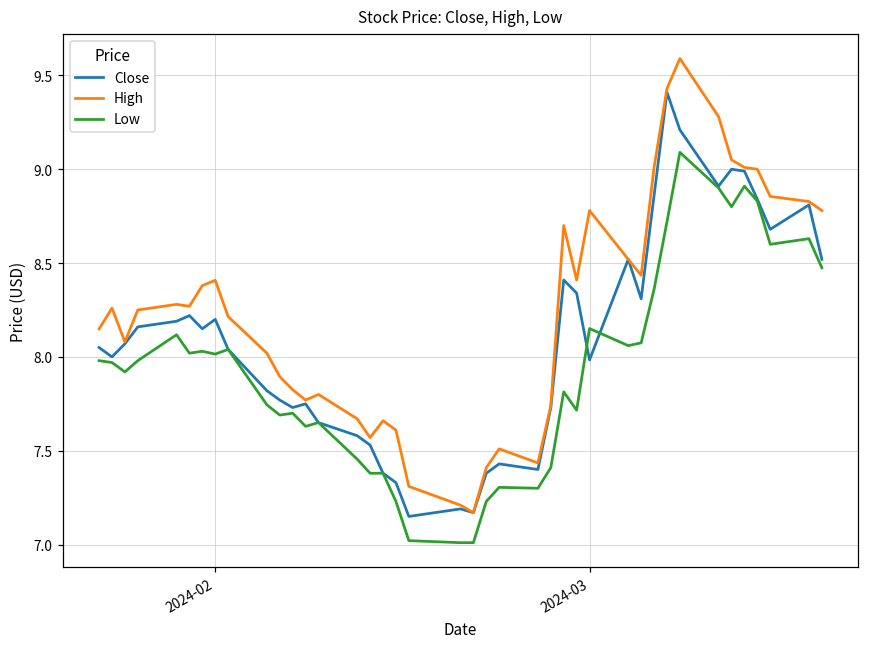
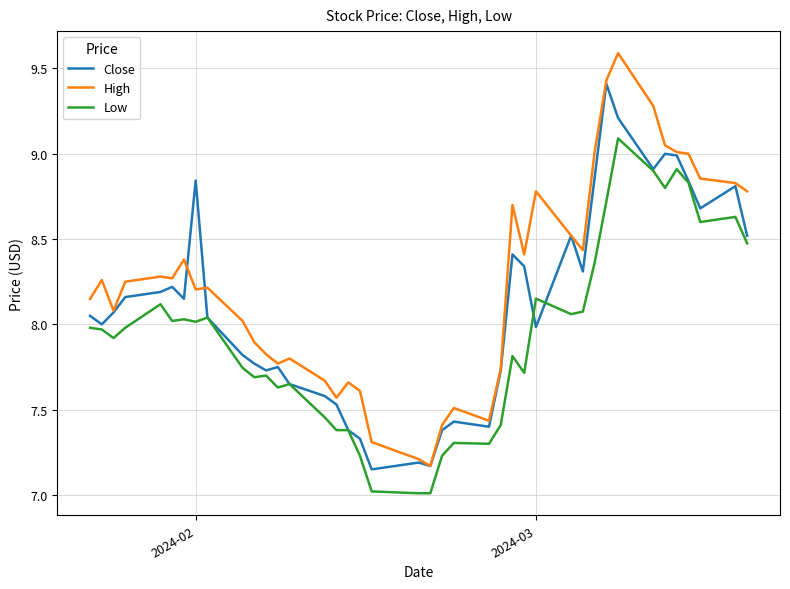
  {
    "Close": {
-     "2024-02": 8.20,
+     "2024-02": 8.84,
      "2024-03": 7.98
    },
    "High": {
-     "2024-02": 8.41,
+     "2024-02": 8.20,
      "2024-03": 8.78
    },
    "Low": {
      "2024-02": 8.02,
      "2024-03": 8.15
    }
  }
